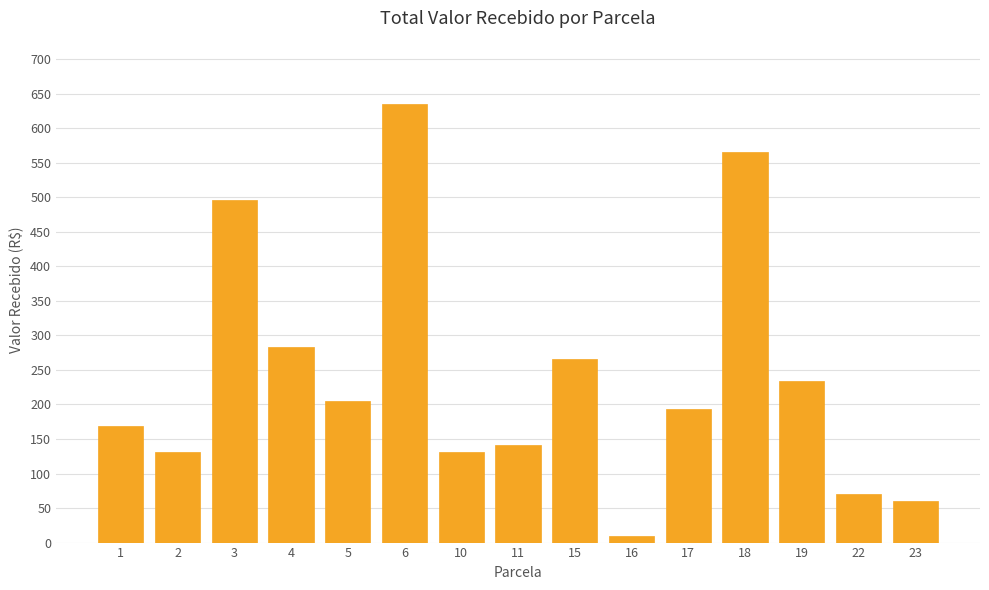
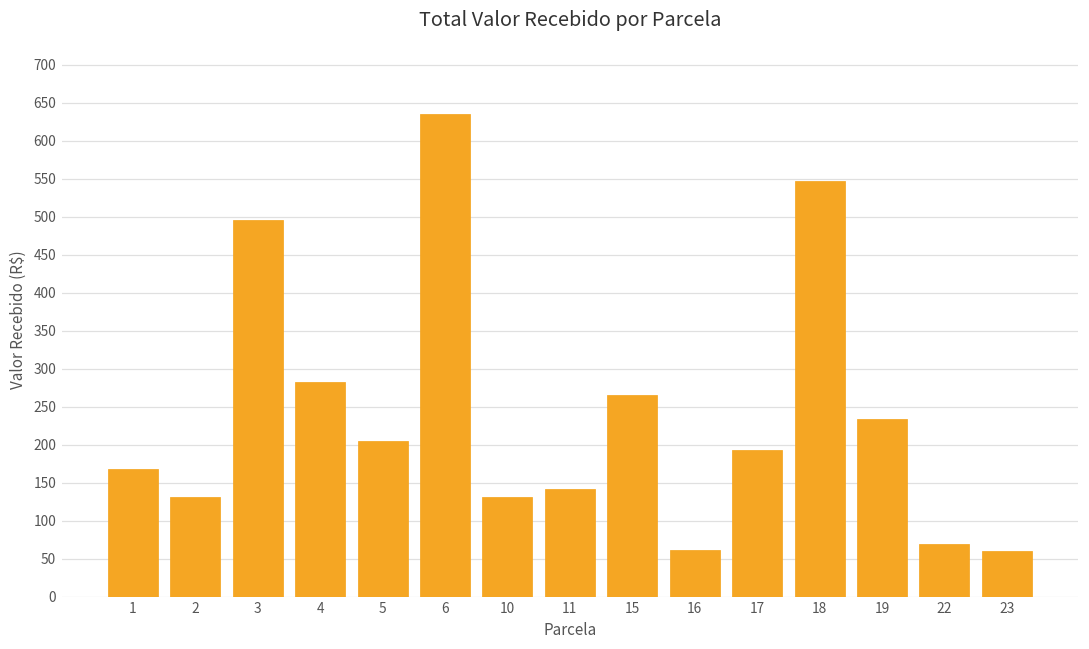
  {
    "1": 170,
    "2": 130,
    "3": 500,
    "4": 280,
    "5": 210,
    "6": 640,
    "10": 130,
    "11": 140,
    "15": 270,
-   "16": 10,
+   "16": 60,
    "17": 190,
-   "18": 570,
+   "18": 550,
    "19": 230,
    "22": 70,
    "23": 60
  }
